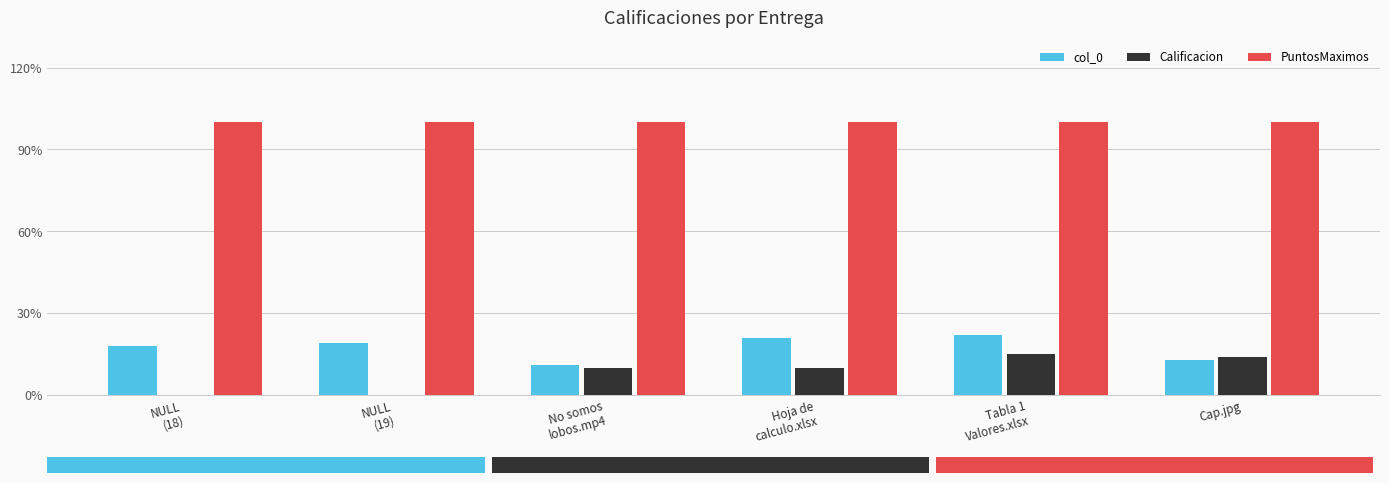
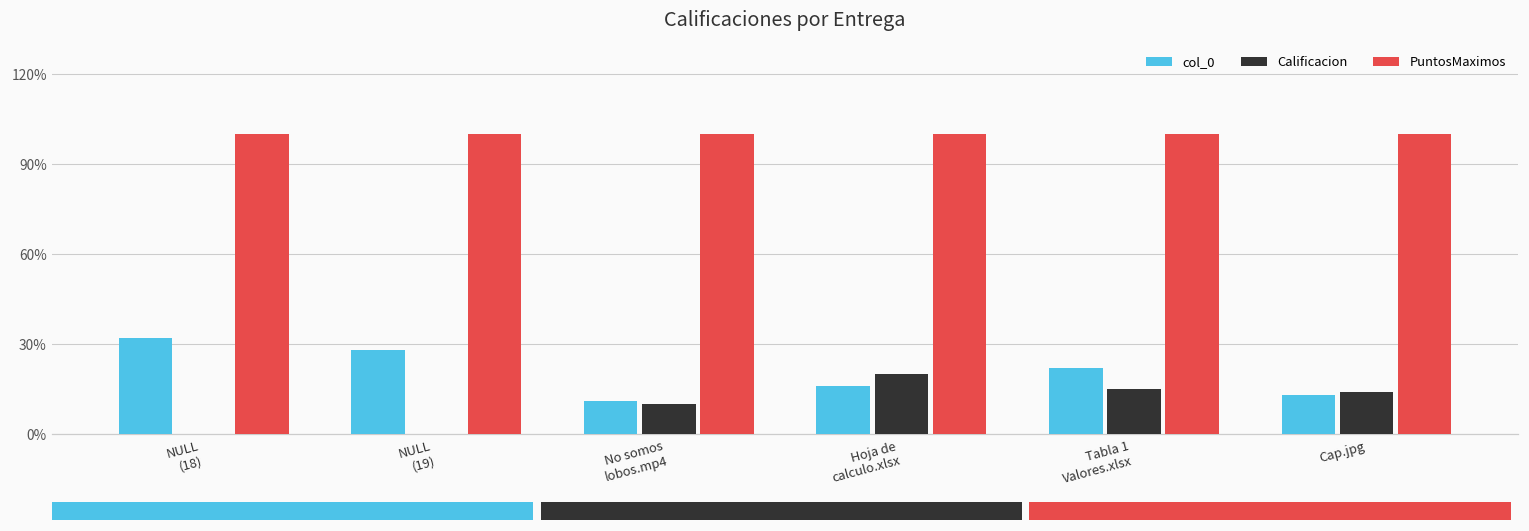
  {
    "col_0": {
-     "NULL (18)": "18%",
-     "NULL (19)": "19%",
+     "NULL (18)": "32%",
+     "NULL (19)": "28%",
      "No somos lobos.mp4": "11%",
-     "Hoja de calculo.xlsx": "21%",
+     "Hoja de calculo.xlsx": "16%",
      "Tabla 1 Valores.xlsx": "22%",
      "Cap.jpg": "13%"
    },
    "Calificacion": {
      "NULL (18)": "0%",
      "NULL (19)": "0%",
      "No somos lobos.mp4": "10%",
-     "Hoja de calculo.xlsx": "10%",
+     "Hoja de calculo.xlsx": "20%",
      "Tabla 1 Valores.xlsx": "15%",
      "Cap.jpg": "14%"
    },
    "PuntosMaximos": {
      "NULL (18)": "100%",
      "NULL (19)": "100%",
      "No somos lobos.mp4": "100%",
      "Hoja de calculo.xlsx": "100%",
      "Tabla 1 Valores.xlsx": "100%",
      "Cap.jpg": "100%"
    }
  }
